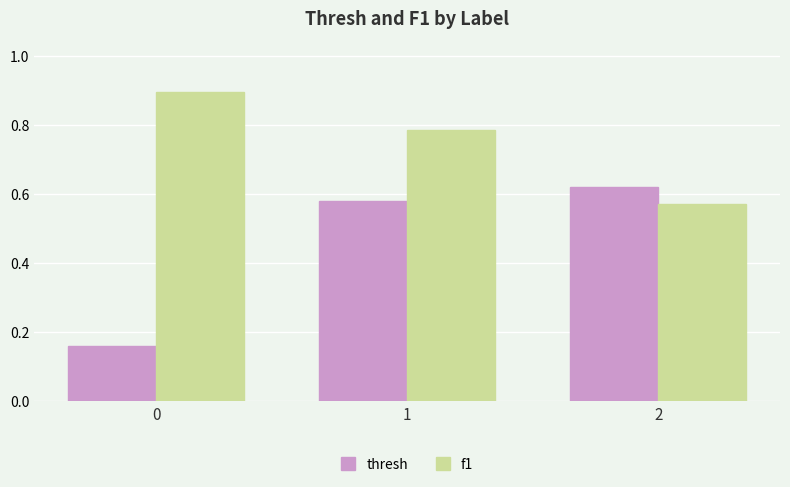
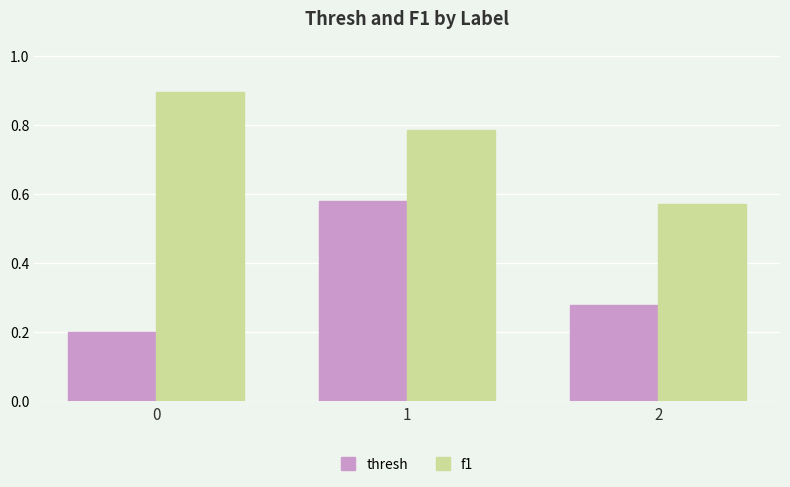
  {
    "thresh": {
-     "0": 0.16,
+     "0": 0.20,
      "1": 0.58,
-     "2": 0.62
+     "2": 0.28
    },
    "f1": {
      "0": 0.90,
      "1": 0.79,
      "2": 0.57
    }
  }
